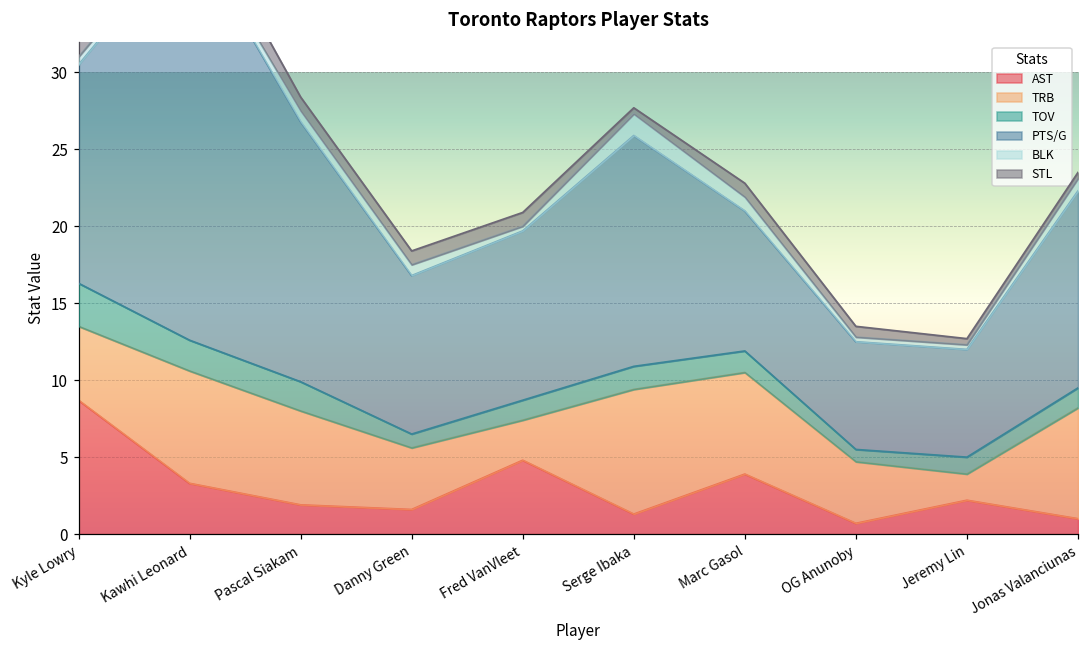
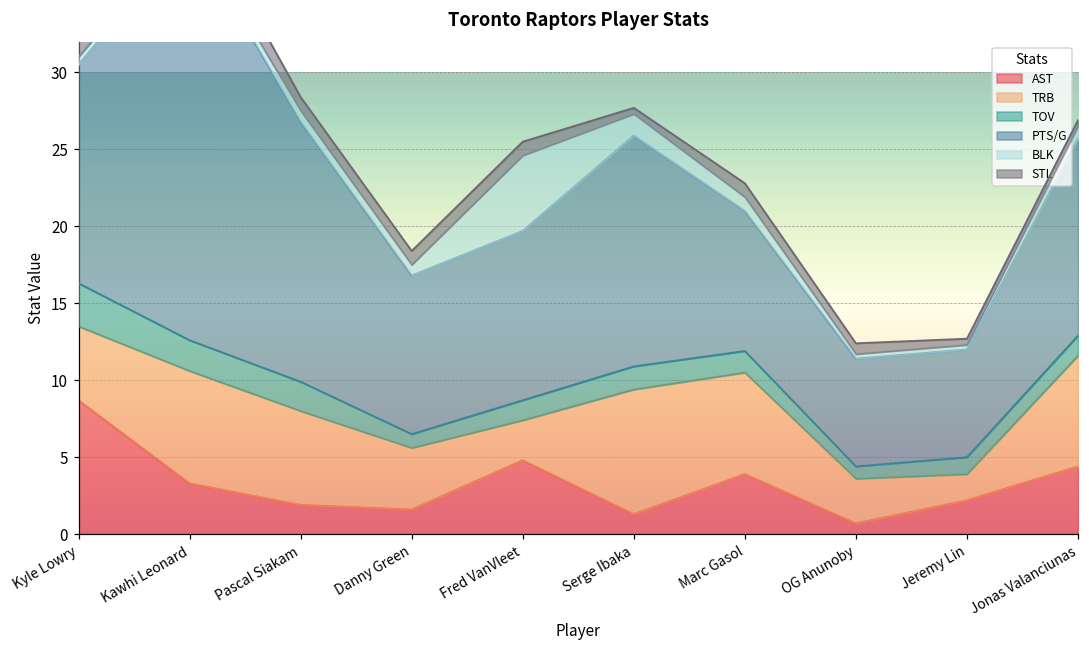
  {
    "AST": {
      "Kyle Lowry": 8.7,
      "Kawhi Leonard": 3.3,
      "Pascal Siakam": 1.9,
      "Danny Green": 1.6,
      "Fred VanVleet": 4.8,
      "Serge Ibaka": 1.3,
      "Marc Gasol": 3.9,
      "OG Anunoby": 0.7,
      "Jeremy Lin": 2.2,
-     "Jonas Valanciunas": 1.0
+     "Jonas Valanciunas": 4.4
    },
    "TRB": {
      "Kyle Lowry": 4.8,
      "Kawhi Leonard": 7.3,
      "Pascal Siakam": 6.1,
      "Danny Green": 4.0,
      "Fred VanVleet": 2.6,
      "Serge Ibaka": 8.1,
      "Marc Gasol": 6.6,
-     "OG Anunoby": 4.0,
+     "OG Anunoby": 2.9,
      "Jeremy Lin": 1.7,
      "Jonas Valanciunas": 7.2
    },
    "BLK": {
      "Kyle Lowry": 0.5,
      "Pascal Siakam": 0.7,
      "Danny Green": 0.7,
-     "Fred VanVleet": 0.3,
+     "Fred VanVleet": 4.9,
      "Serge Ibaka": 1.4,
      "Marc Gasol": 0.9,
      "OG Anunoby": 0.3,
      "Jeremy Lin": 0.3,
      "Jonas Valanciunas": 0.8
    }
  }
